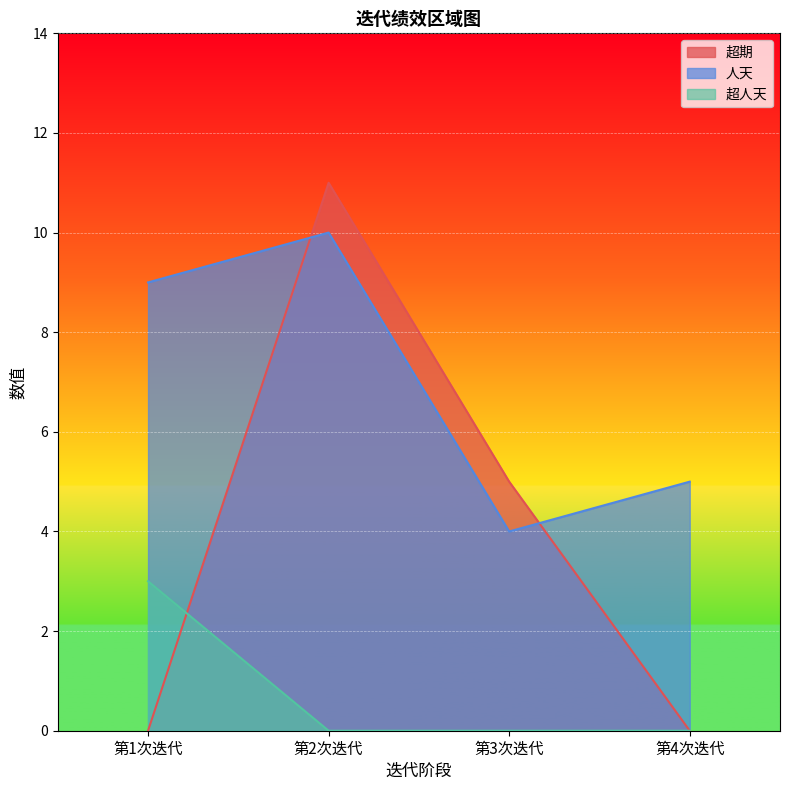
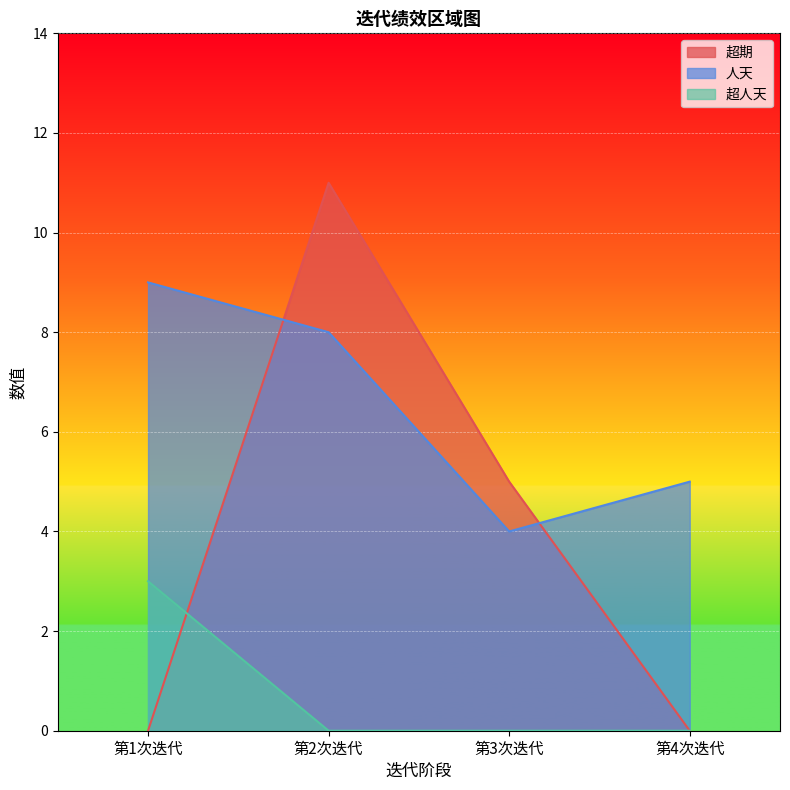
  {
    "超期": {
      "第1次迭代": 0,
      "第2次迭代": 11,
      "第3次迭代": 5
    },
    "人天": {
      "第1次迭代": 9,
-     "第2次迭代": 10,
+     "第2次迭代": 8,
      "第3次迭代": 4,
      "第4次迭代": 5
    },
    "超人天": {
      "第1次迭代": 3,
      "第2次迭代": 0,
      "第3次迭代": 0
    }
  }
